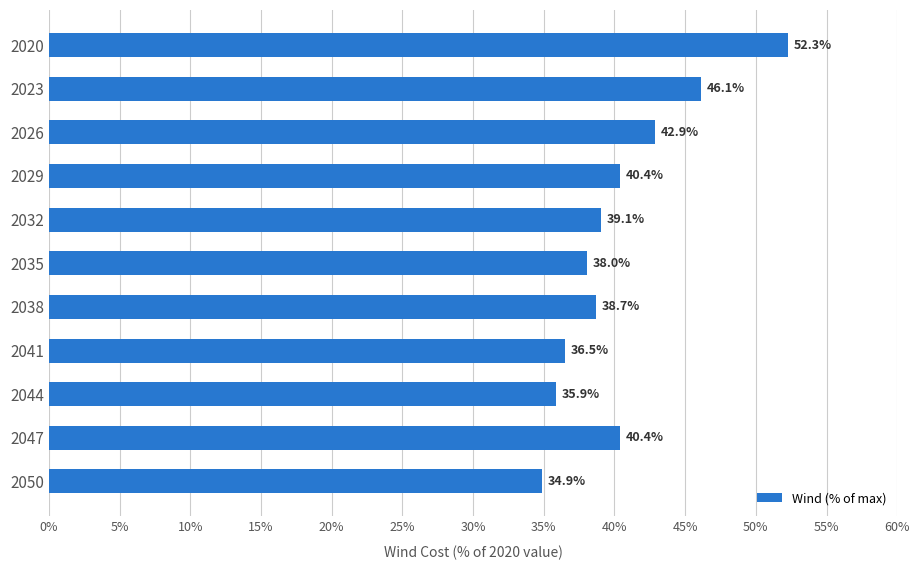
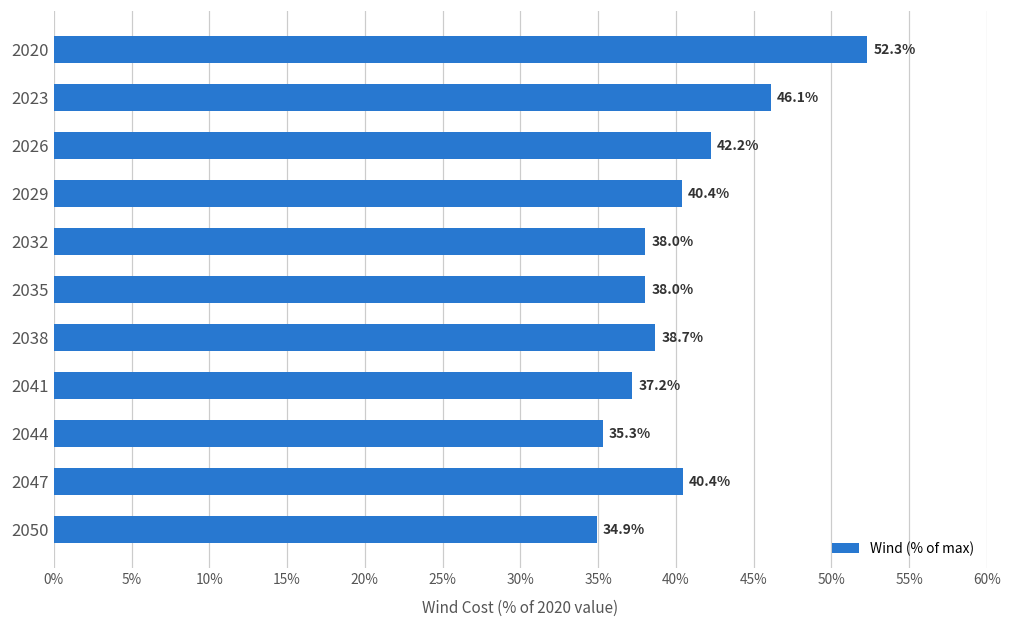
  {
    "2020": "52.3%",
    "2023": "46.1%",
-   "2026": "42.9%",
+   "2026": "42.2%",
    "2029": "40.4%",
-   "2032": "39.1%",
+   "2032": "38.0%",
    "2035": "38.0%",
    "2038": "38.7%",
-   "2041": "36.5%",
-   "2044": "35.9%",
+   "2041": "37.2%",
+   "2044": "35.3%",
    "2047": "40.4%",
    "2050": "34.9%"
  }
